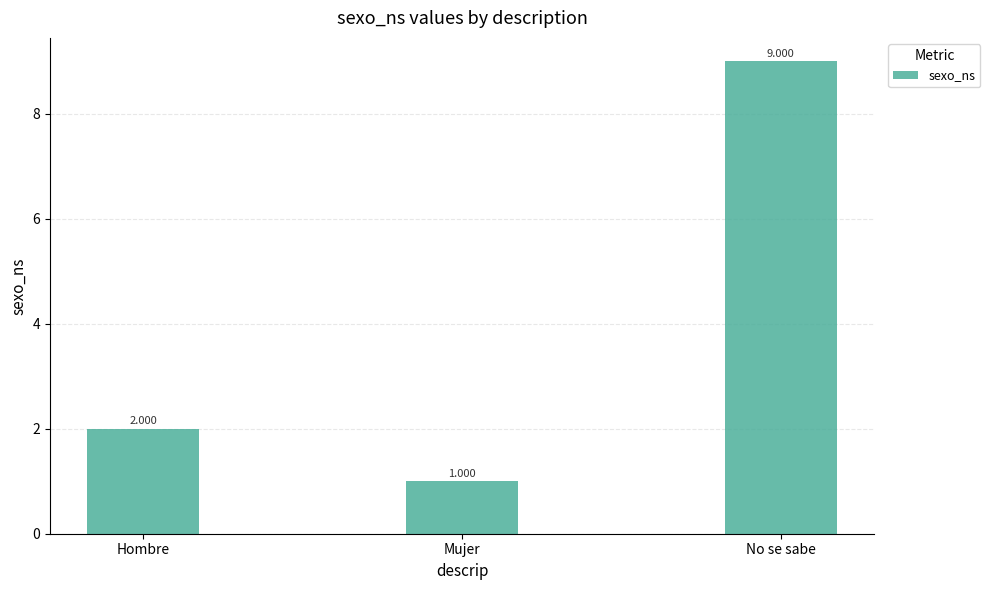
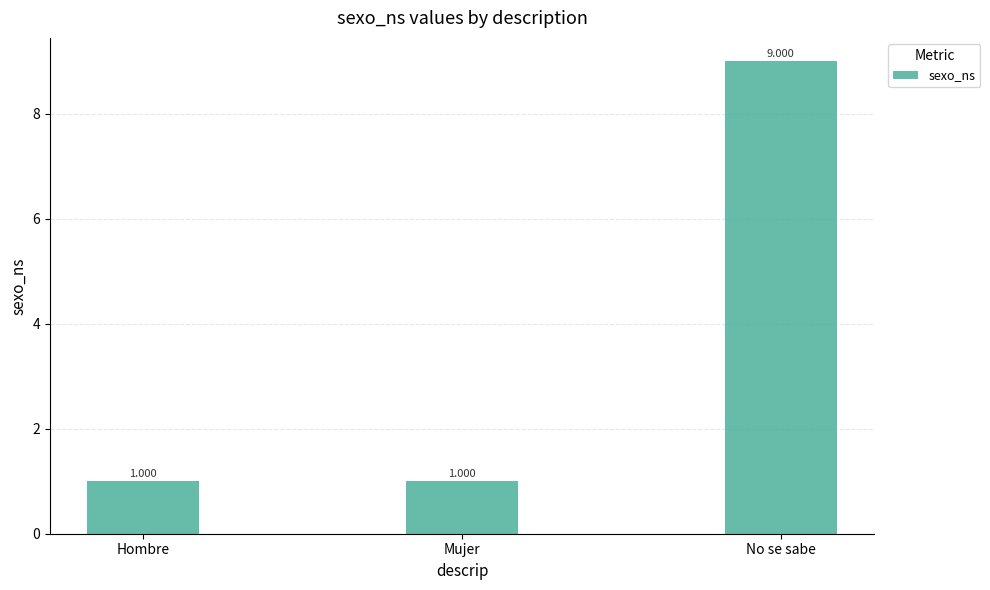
  {
-   "Hombre": 2.000,
+   "Hombre": 1.000,
    "Mujer": 1.000,
    "No se sabe": 9.000
  }
